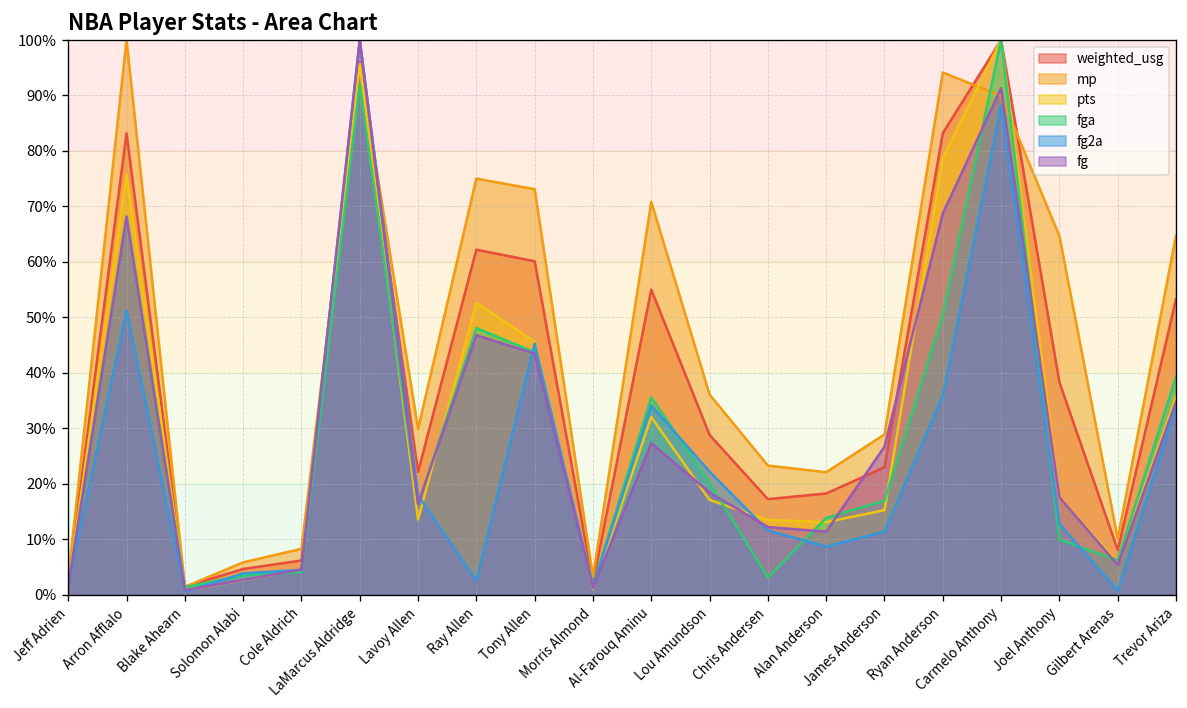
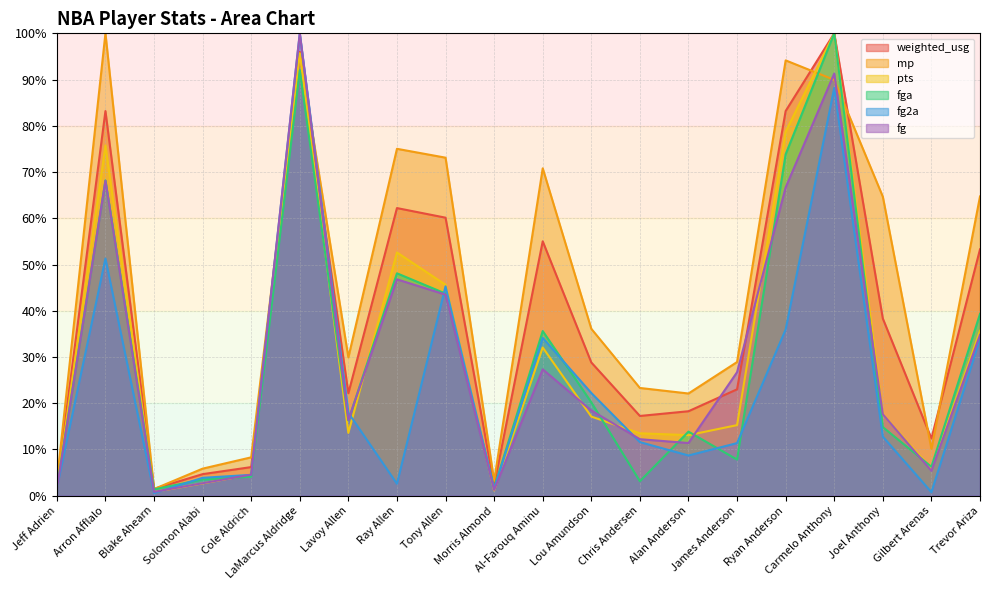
  {
    "weighted_usg": {
      "Jeff Adrien": "2%",
      "Arron Afflalo": "83%",
      "Solomon Alabi": "5%",
      "Cole Aldrich": "6%",
      "Lavoy Allen": "22%",
      "Ray Allen": "62%",
      "Tony Allen": "60%",
      "Morris Almond": "2%",
      "Al-Farouq Aminu": "55%",
      "Lou Amundson": "29%",
      "Chris Andersen": "17%",
      "Alan Anderson": "18%",
      "James Anderson": "23%",
      "Ryan Anderson": "83%",
      "Joel Anthony": "38%",
-     "Gilbert Arenas": "8%",
+     "Gilbert Arenas": "12%",
      "Trevor Ariza": "53%"
    },
    "fga": {
      "LaMarcus Aldridge": "92%",
      "Ray Allen": "48%",
      "Al-Farouq Aminu": "36%",
      "Lou Amundson": "20%",
      "Chris Andersen": "3%",
      "Alan Anderson": "14%",
-     "James Anderson": "17%",
-     "Ryan Anderson": "51%",
-     "Joel Anthony": "10%",
+     "James Anderson": "8%",
+     "Ryan Anderson": "74%",
+     "Joel Anthony": "15%",
      "Trevor Ariza": "39%"
    },
    "fg2a": {
      "Arron Afflalo": "51%",
      "Lavoy Allen": "18%",
      "Ray Allen": "3%",
      "Al-Farouq Aminu": "34%",
      "Lou Amundson": "22%",
      "Chris Andersen": "12%",
      "Alan Anderson": "9%",
      "James Anderson": "11%",
      "Ryan Anderson": "36%",
      "Carmelo Anthony": "88%",
      "Joel Anthony": "13%",
      "Gilbert Arenas": "1%",
      "Trevor Ariza": "34%"
    },
    "fg": {
      "Ray Allen": "47%",
      "Al-Farouq Aminu": "27%",
      "Lou Amundson": "18%",
      "Chris Andersen": "12%",
      "Alan Anderson": "11%",
      "James Anderson": "27%",
-     "Ryan Anderson": "69%",
+     "Ryan Anderson": "67%",
      "Carmelo Anthony": "91%",
      "Trevor Ariza": "35%"
    }
  }
